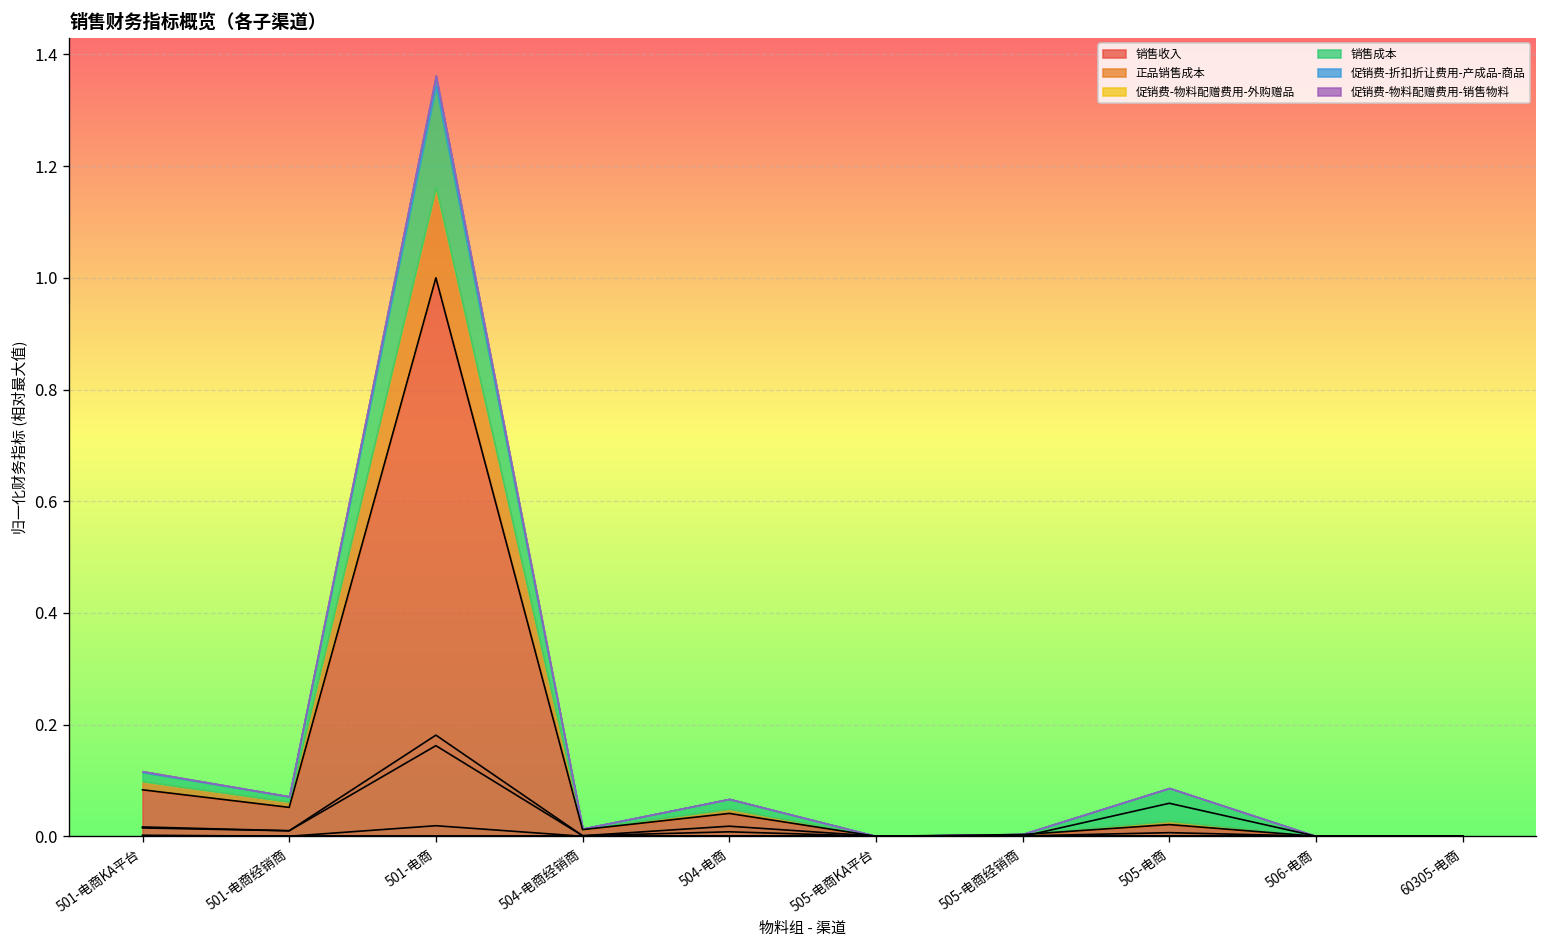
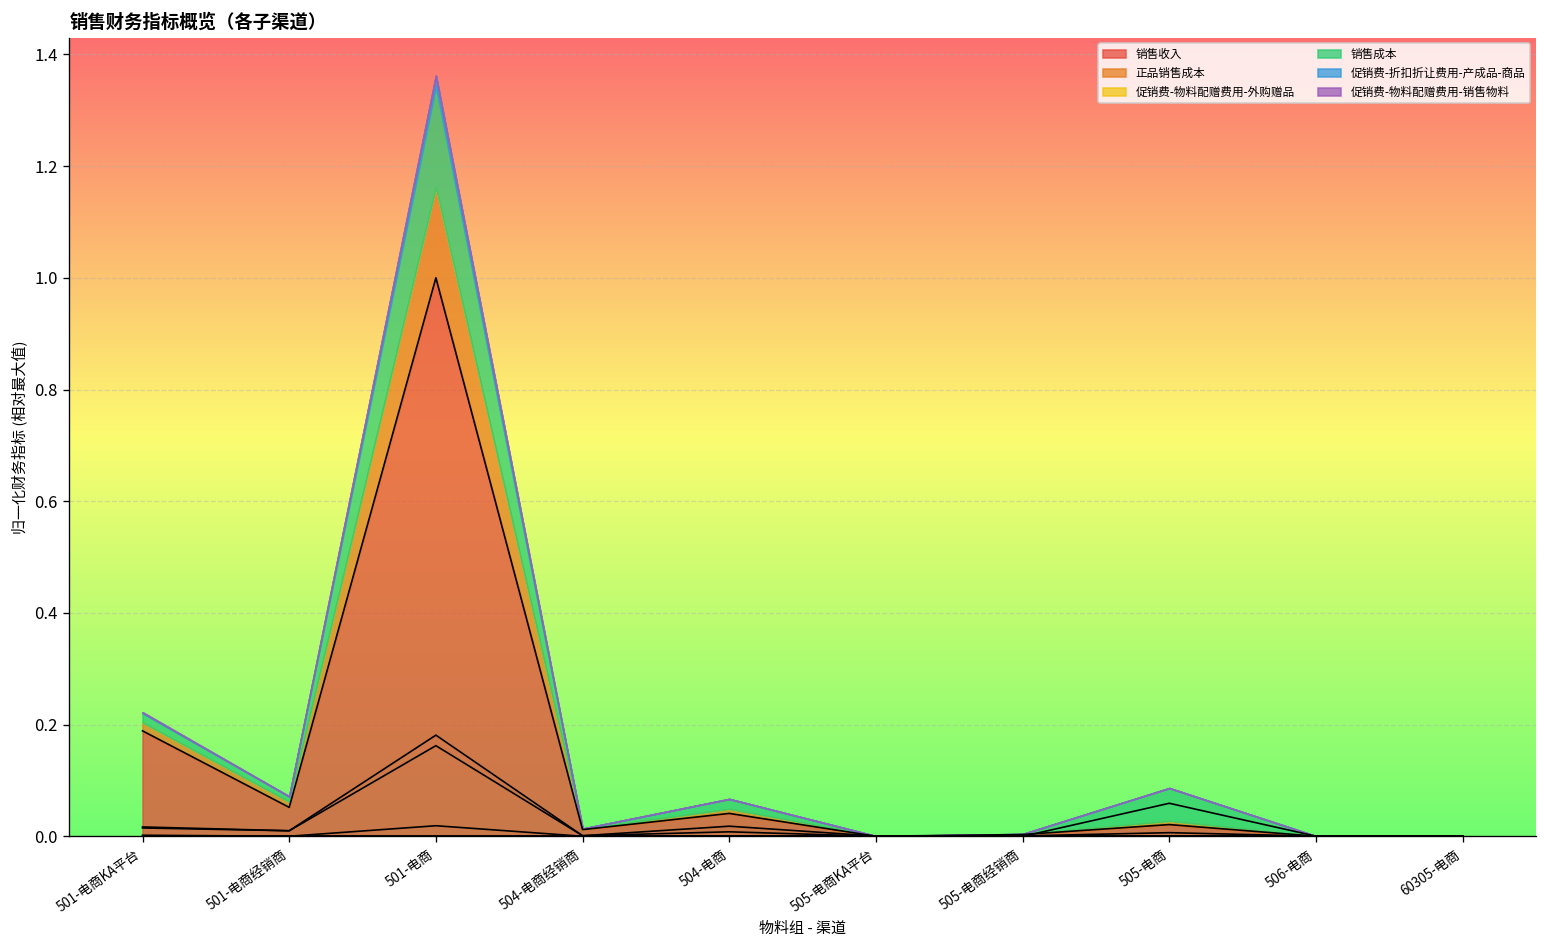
  {
    "销售收入": {
-     "501-电商KA平台": 0.08,
+     "501-电商KA平台": 0.19,
      "501-电商经销商": 0.05,
      "501-电商": 1.00,
      "504-电商": 0.04,
      "505-电商": 0.02
    },
    "销售成本": {
      "501-电商": 0.18
    }
  }
